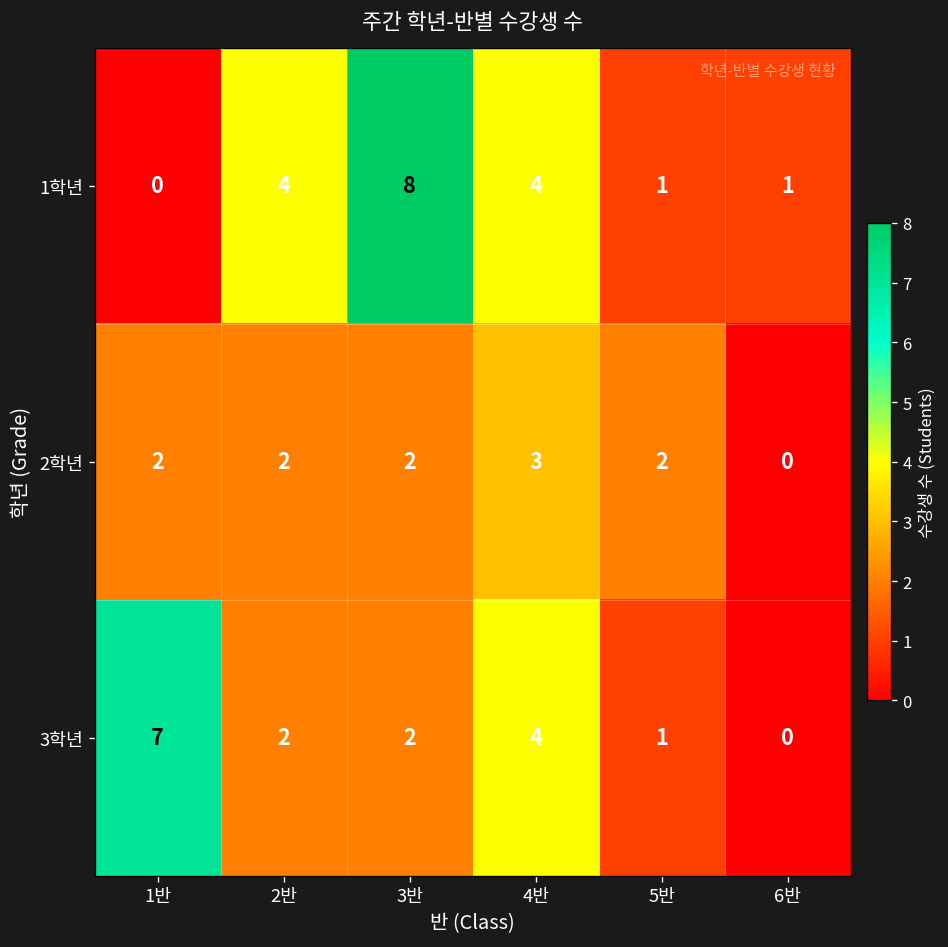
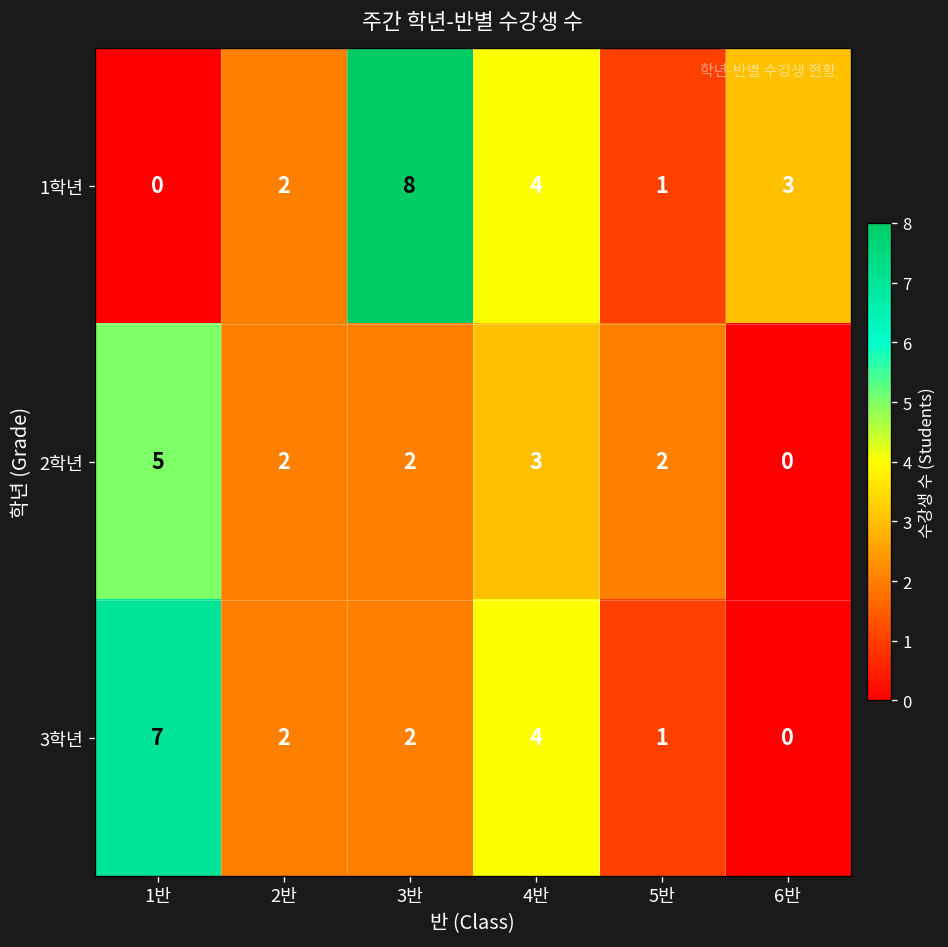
  {
    "1학년": {
      "1반": 0,
-     "2반": 4,
+     "2반": 2,
      "3반": 8,
      "4반": 4,
      "5반": 1,
-     "6반": 1
+     "6반": 3
    },
    "2학년": {
-     "1반": 2,
+     "1반": 5,
      "2반": 2,
      "3반": 2,
      "4반": 3,
      "5반": 2,
      "6반": 0
    },
    "3학년": {
      "1반": 7,
      "2반": 2,
      "3반": 2,
      "4반": 4,
      "5반": 1,
      "6반": 0
    }
  }
